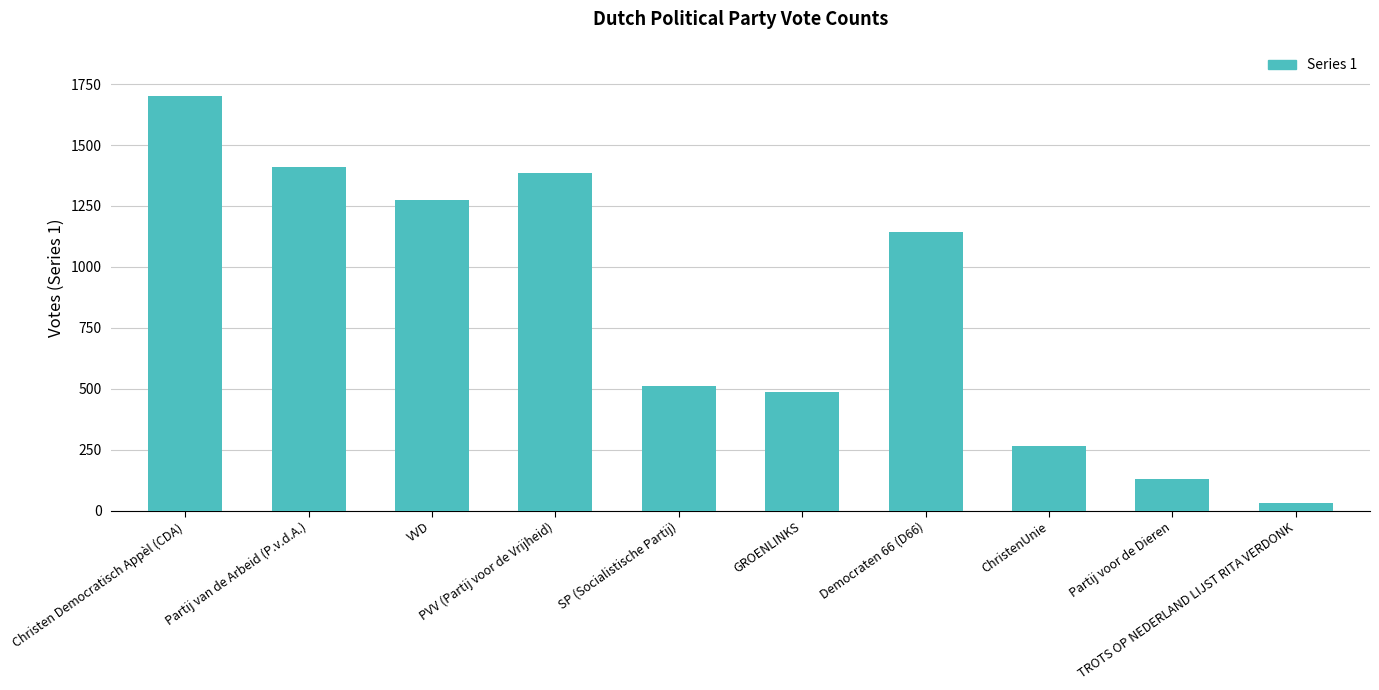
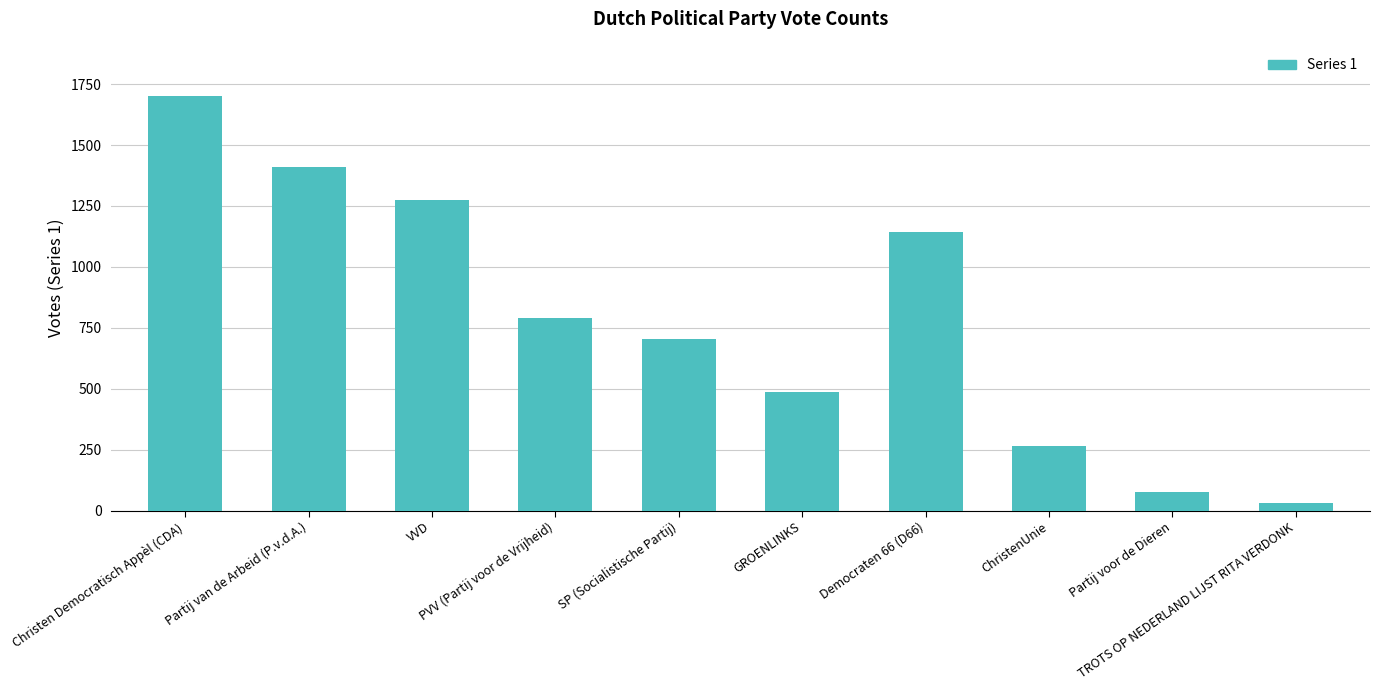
  {
    "Christen Democratisch Appèl (CDA)": 1700,
    "Partij van de Arbeid (P.v.d.A.)": 1410,
    "VVD": 1270,
-   "PVV (Partij voor de Vrijheid)": 1390,
-   "SP (Socialistische Partij)": 510,
+   "PVV (Partij voor de Vrijheid)": 790,
+   "SP (Socialistische Partij)": 710,
    "GROENLINKS": 490,
    "Democraten 66 (D66)": 1140,
    "ChristenUnie": 270,
-   "Partij voor de Dieren": 130,
+   "Partij voor de Dieren": 70,
    "TROTS OP NEDERLAND LIJST RITA VERDONK": 30
  }
